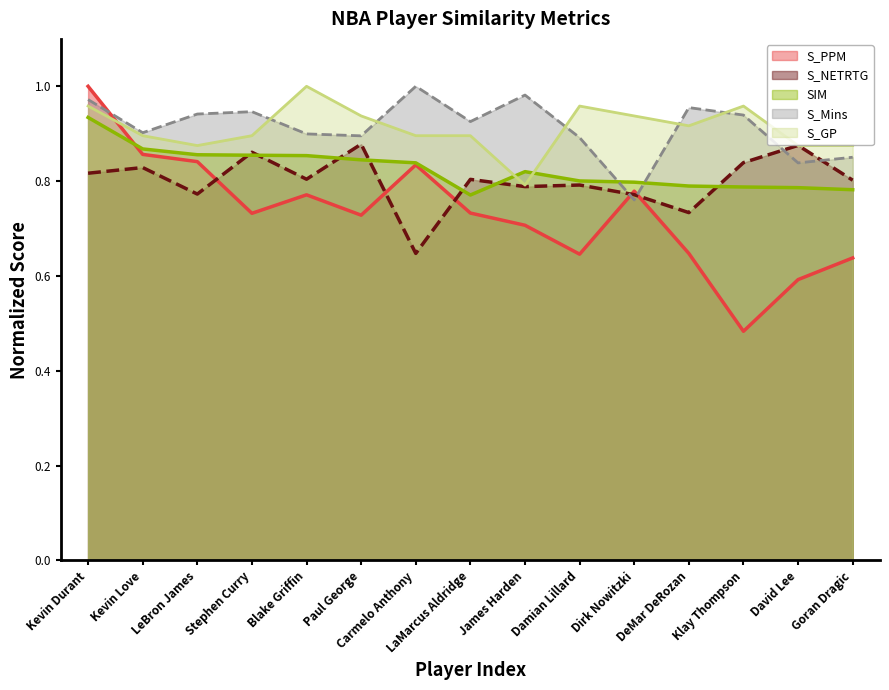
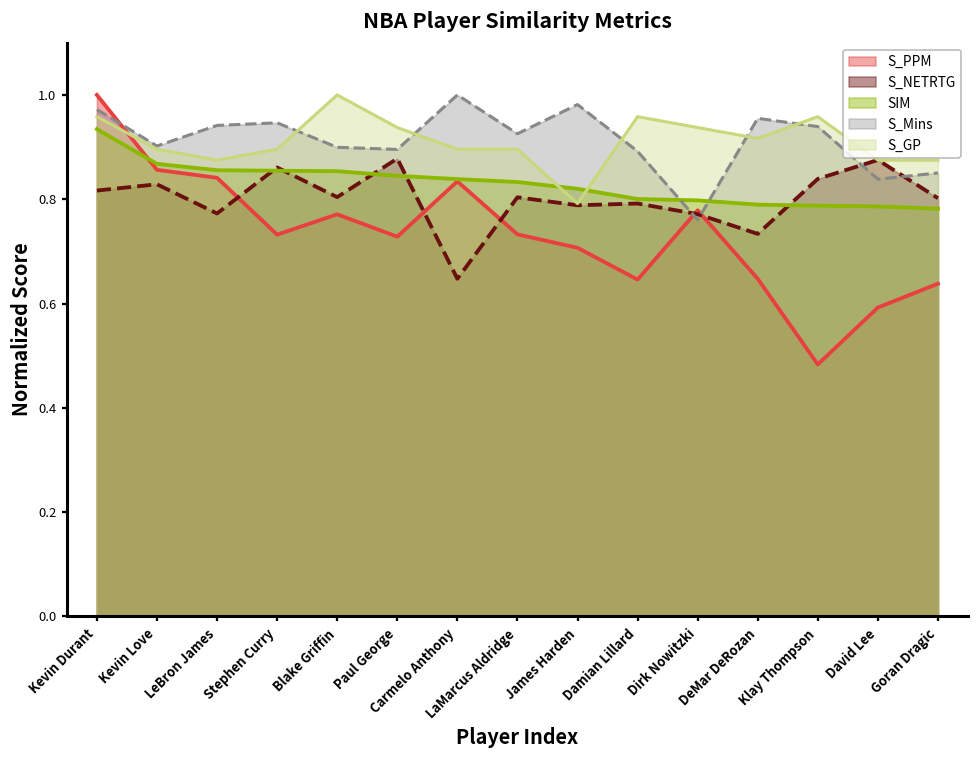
  {
    "S_PPM": {
      "Kevin Durant": 1.00,
      "Kevin Love": 0.86,
      "LeBron James": 0.84,
      "Stephen Curry": 0.73,
      "Blake Griffin": 0.77,
      "Paul George": 0.73,
      "LaMarcus Aldridge": 0.73,
      "James Harden": 0.71,
      "Damian Lillard": 0.65,
      "Dirk Nowitzki": 0.78,
      "DeMar DeRozan": 0.65,
      "Klay Thompson": 0.48,
      "David Lee": 0.59,
      "Goran Dragic": 0.64
    },
    "S_NETRTG": {
      "Kevin Durant": 0.82,
      "Kevin Love": 0.83,
      "LeBron James": 0.77,
      "Stephen Curry": 0.86,
      "Blake Griffin": 0.80,
      "Paul George": 0.88,
      "Carmelo Anthony": 0.65,
      "LaMarcus Aldridge": 0.80,
      "Damian Lillard": 0.79,
      "Dirk Nowitzki": 0.77,
      "DeMar DeRozan": 0.73,
      "Klay Thompson": 0.84,
      "Goran Dragic": 0.80
    },
    "SIM": {
      "Kevin Durant": 0.93,
      "Kevin Love": 0.87,
      "LeBron James": 0.86,
      "Stephen Curry": 0.85,
      "Blake Griffin": 0.85,
      "Paul George": 0.84,
-     "LaMarcus Aldridge": 0.77,
+     "LaMarcus Aldridge": 0.83,
      "James Harden": 0.82,
      "Damian Lillard": 0.80,
      "Dirk Nowitzki": 0.80,
      "DeMar DeRozan": 0.79,
      "Klay Thompson": 0.79,
      "David Lee": 0.79,
      "Goran Dragic": 0.78
    }
  }
